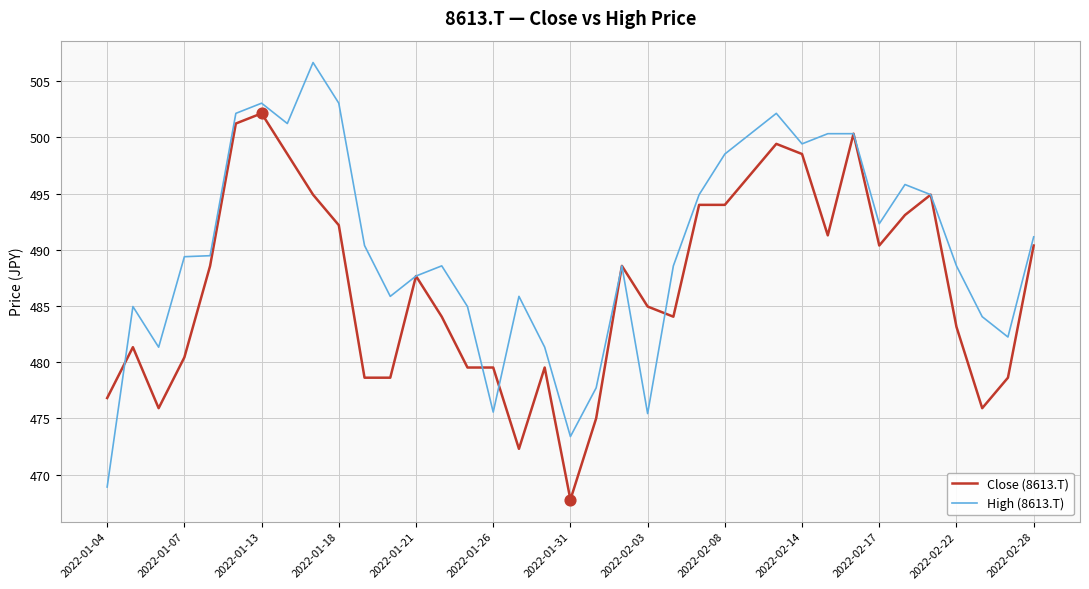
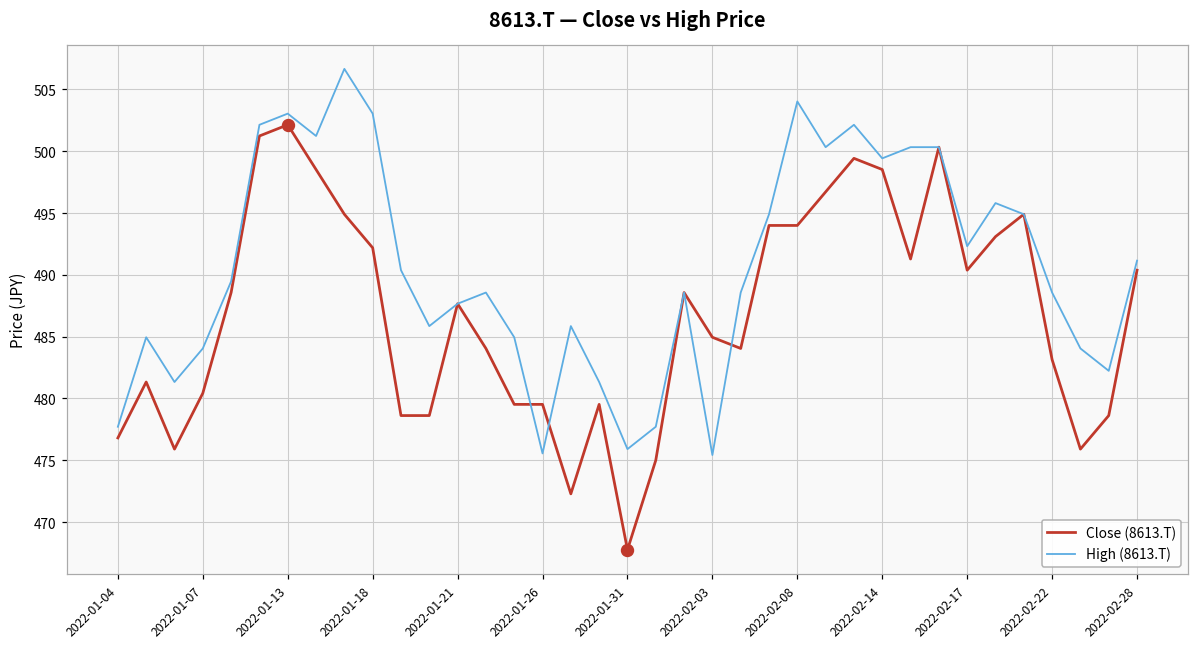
  {
    "High (8613.T)": {
-     "2022-01-04": 468.9,
-     "2022-01-07": 489.4,
+     "2022-01-04": 477.7,
+     "2022-01-07": 484.0,
      "2022-01-13": 503.0,
      "2022-01-18": 503.0,
      "2022-01-26": 475.6,
-     "2022-01-31": 473.4,
+     "2022-01-31": 475.9,
      "2022-02-03": 475.4,
-     "2022-02-08": 498.5,
+     "2022-02-08": 504.0,
      "2022-02-14": 499.4,
      "2022-02-17": 492.3,
      "2022-02-22": 488.6,
      "2022-02-28": 491.2
    }
  }
